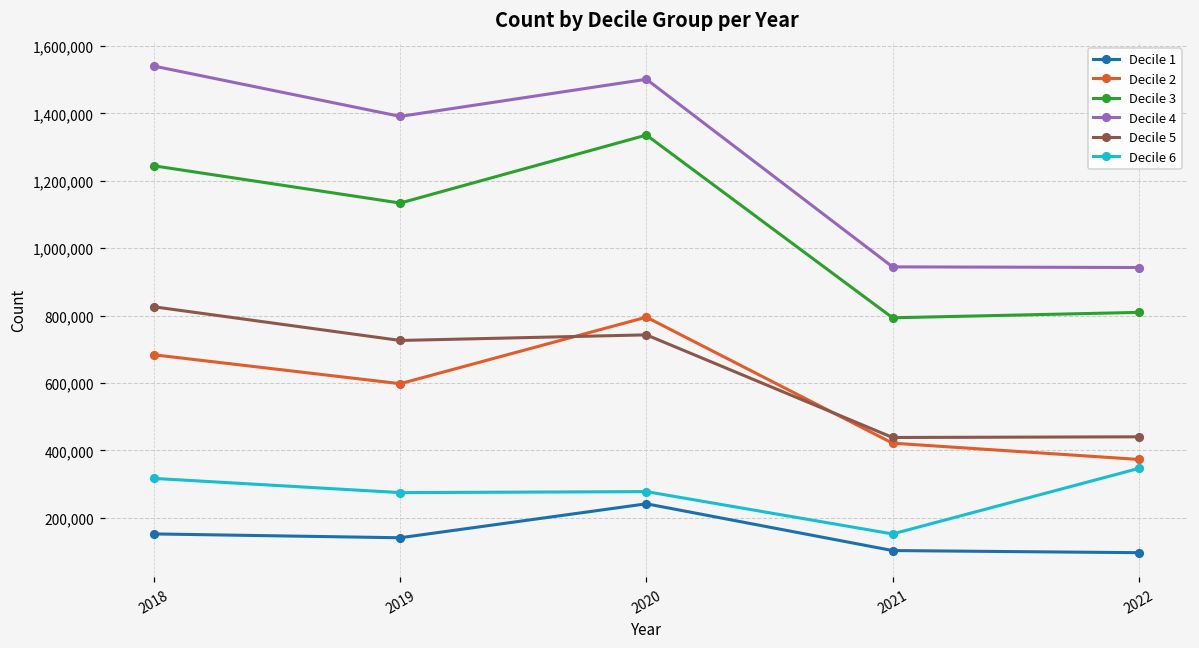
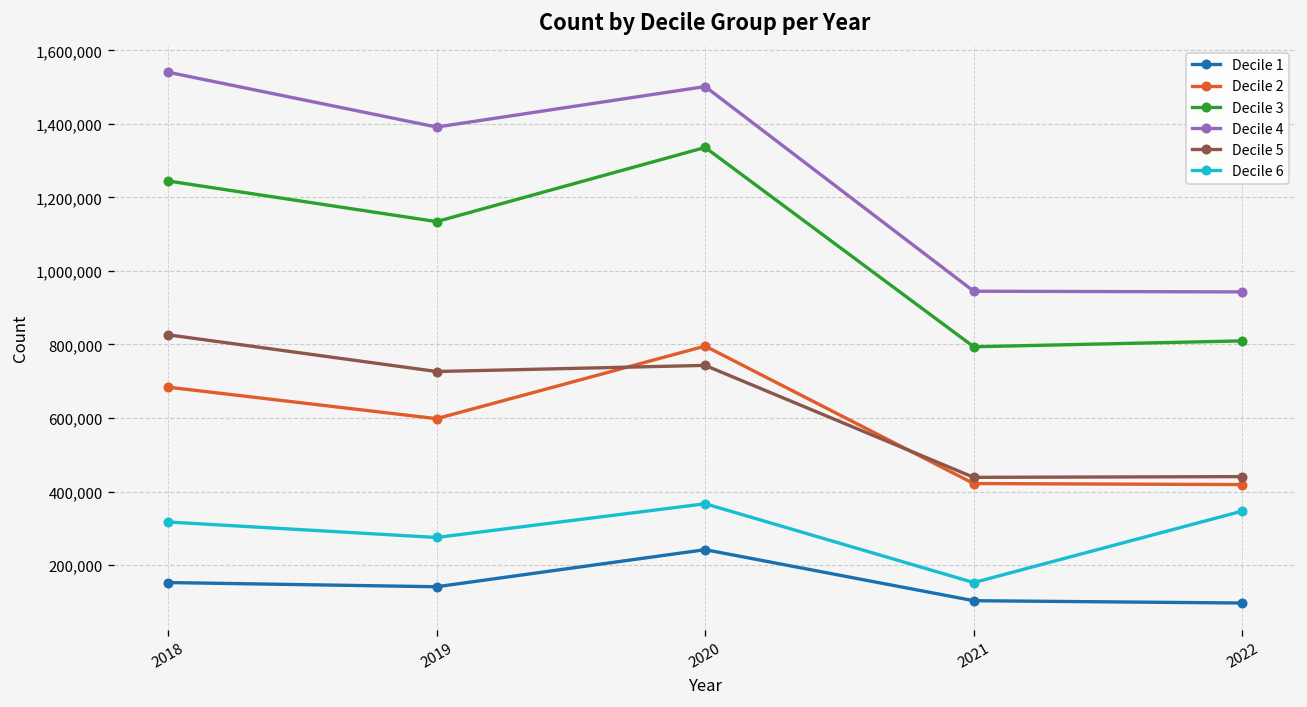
  {
    "Decile 1": {
      "2018": "150,000",
      "2019": "140,000",
      "2020": "240,000",
      "2021": "100,000",
      "2022": "100,000"
    },
    "Decile 2": {
      "2018": "680,000",
      "2019": "600,000",
      "2020": "800,000",
      "2021": "420,000",
-     "2022": "370,000"
+     "2022": "420,000"
    },
    "Decile 3": {
      "2018": "1,240,000",
      "2019": "1,130,000",
      "2020": "1,340,000",
      "2021": "790,000",
      "2022": "810,000"
    },
    "Decile 4": {
      "2018": "1,540,000",
      "2019": "1,390,000",
      "2020": "1,500,000",
      "2021": "940,000",
      "2022": "940,000"
    },
    "Decile 5": {
      "2018": "830,000",
      "2019": "730,000",
      "2020": "740,000",
      "2021": "440,000",
      "2022": "440,000"
    },
    "Decile 6": {
      "2018": "320,000",
      "2019": "280,000",
-     "2020": "280,000",
+     "2020": "370,000",
      "2021": "150,000",
      "2022": "350,000"
    }
  }
